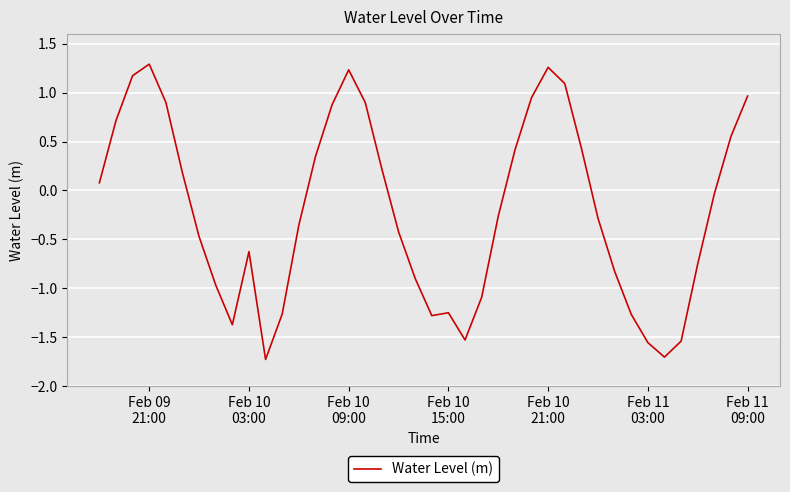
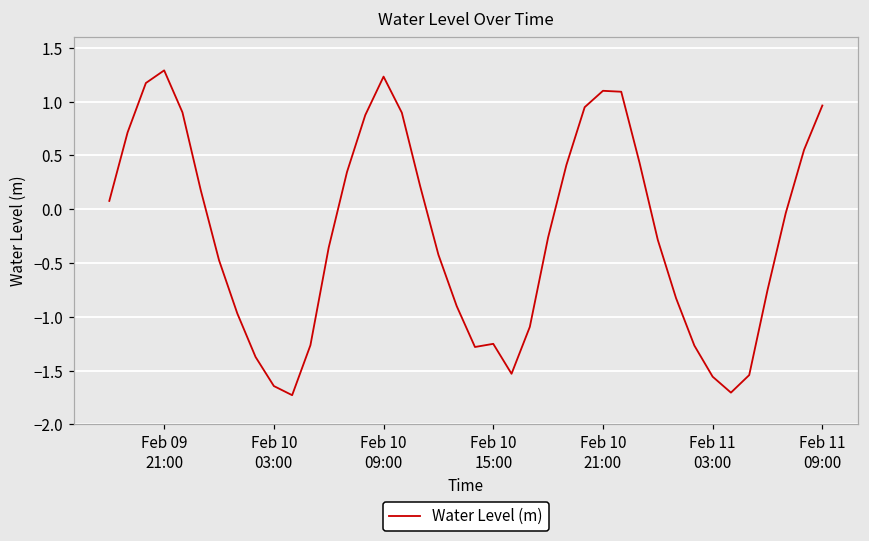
  {
    "Feb 09 21:00": 1.3,
-   "Feb 10 03:00": -0.6,
+   "Feb 10 03:00": -1.6,
    "Feb 10 09:00": 1.2,
    "Feb 10 15:00": -1.3,
-   "Feb 10 21:00": 1.3,
+   "Feb 10 21:00": 1.1,
    "Feb 11 03:00": -1.6,
    "Feb 11 09:00": 1.0
  }
